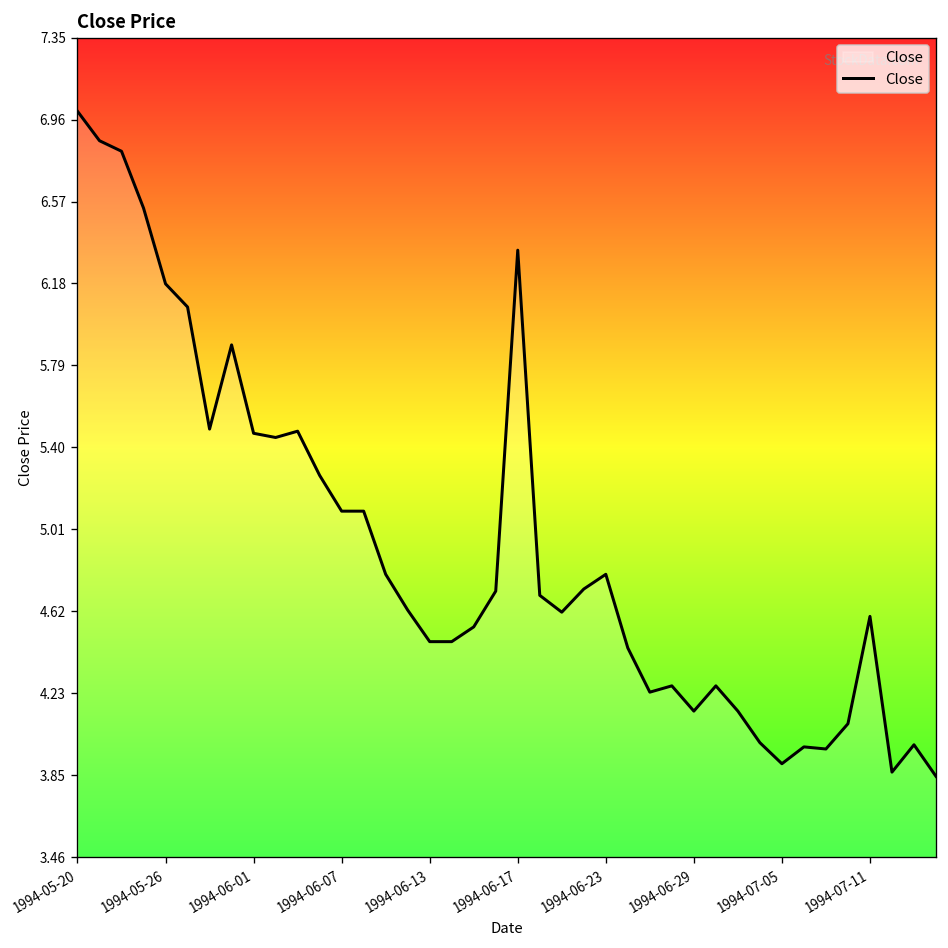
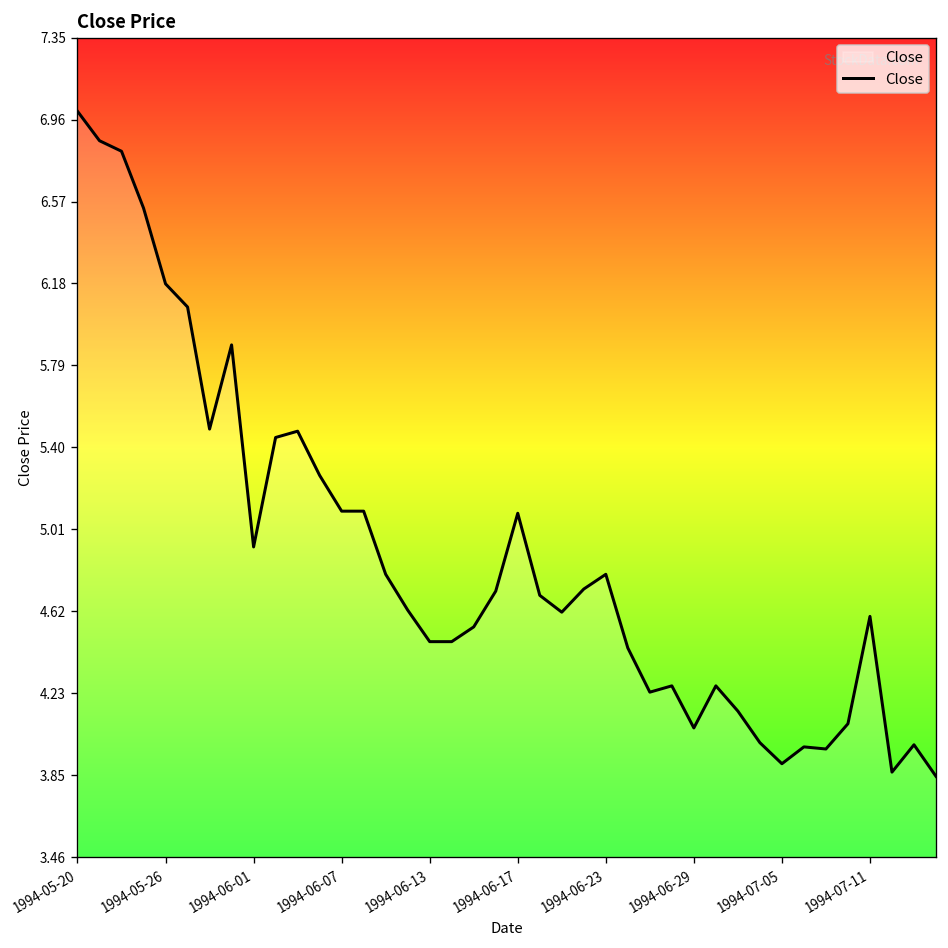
  {
    "1994-05-20": 7.00,
    "1994-05-26": 6.18,
-   "1994-06-01": 5.47,
+   "1994-06-01": 4.93,
    "1994-06-07": 5.10,
    "1994-06-13": 4.48,
-   "1994-06-17": 6.34,
+   "1994-06-17": 5.09,
    "1994-06-23": 4.80,
-   "1994-06-29": 4.15,
+   "1994-06-29": 4.07,
    "1994-07-05": 3.90,
    "1994-07-11": 4.60
  }
